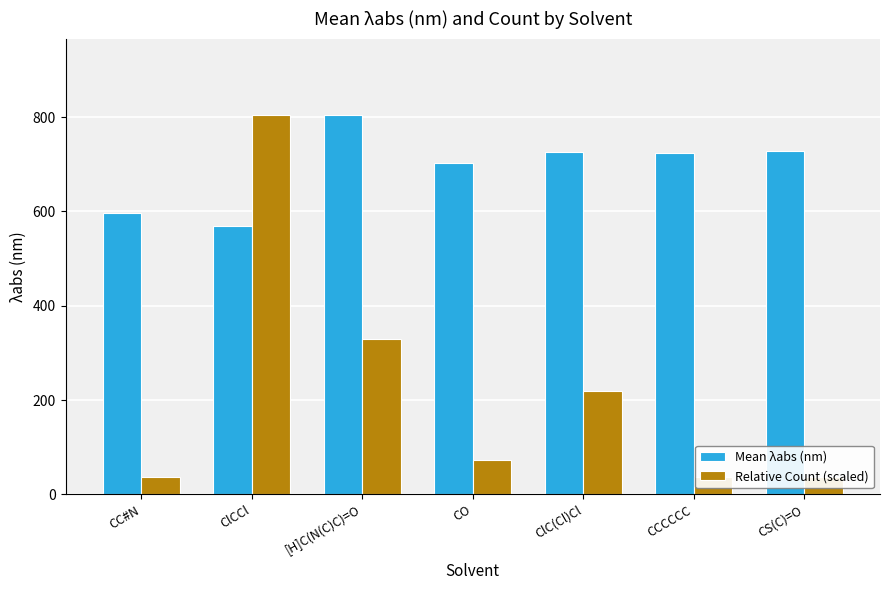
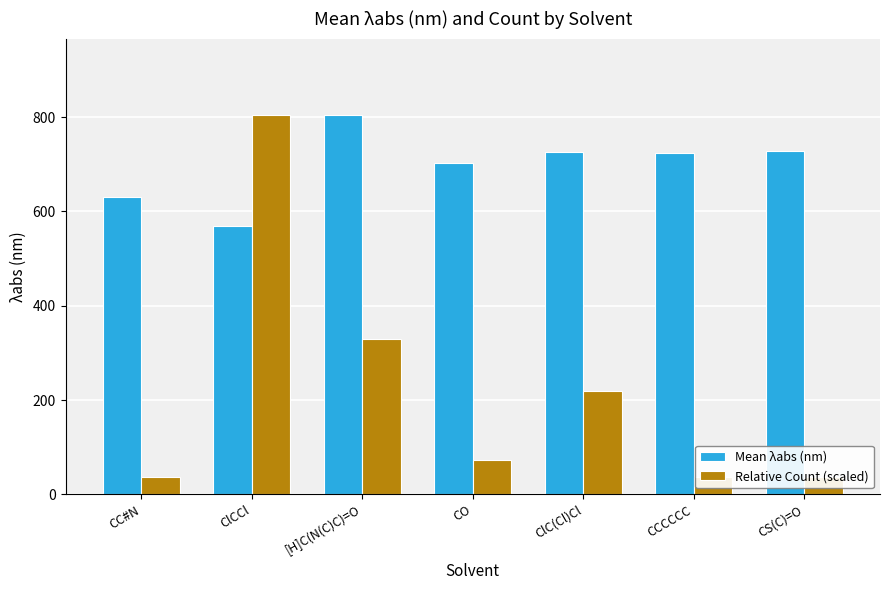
  {
    "Mean λabs (nm)": {
-     "CC#N": 600,
+     "CC#N": 630,
      "ClCCl": 570,
      "[H]C(N(C)C)=O": 810,
      "CO": 700,
      "ClC(Cl)Cl": 730,
      "CCCCCC": 720,
      "CS(C)=O": 730
    },
    "Relative Count (scaled)": {
      "CC#N": 40,
      "ClCCl": 810,
      "[H]C(N(C)C)=O": 330,
      "CO": 70,
      "ClC(Cl)Cl": 220
    }
  }
